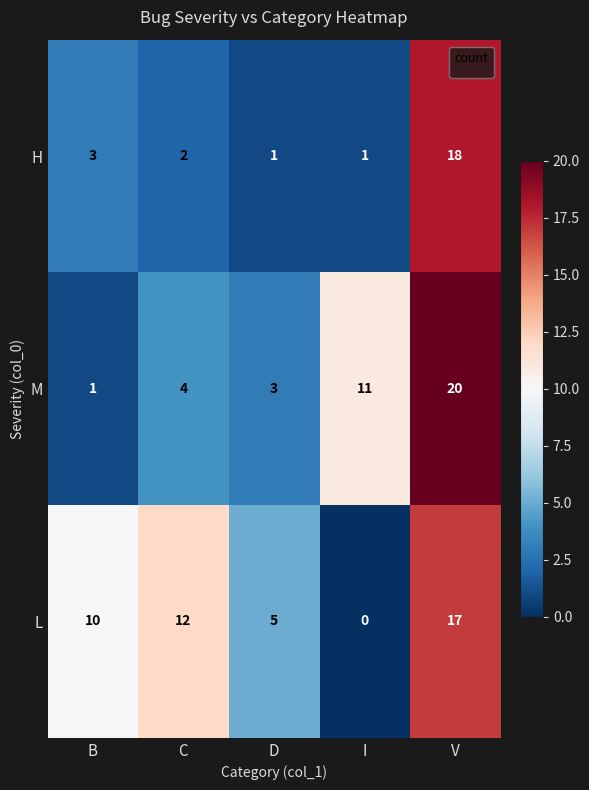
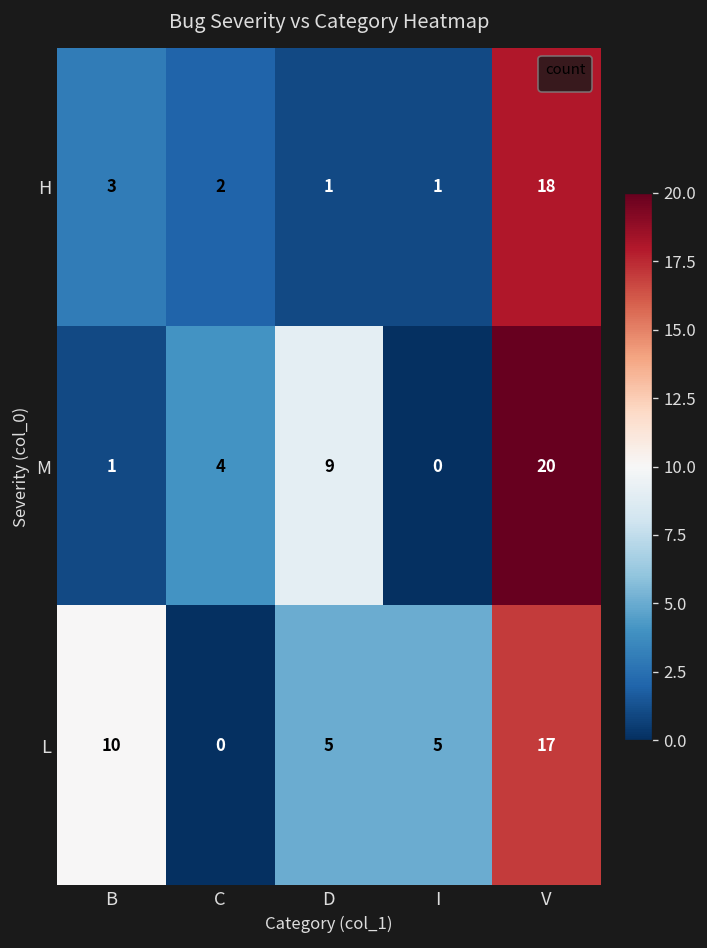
  {
    "H": {
      "B": 3,
      "C": 2,
      "D": 1,
      "I": 1,
      "V": 18
    },
    "M": {
      "B": 1,
      "C": 4,
-     "D": 3,
-     "I": 11,
+     "D": 9,
+     "I": 0,
      "V": 20
    },
    "L": {
      "B": 10,
-     "C": 12,
+     "C": 0,
      "D": 5,
-     "I": 0,
+     "I": 5,
      "V": 17
    }
  }
